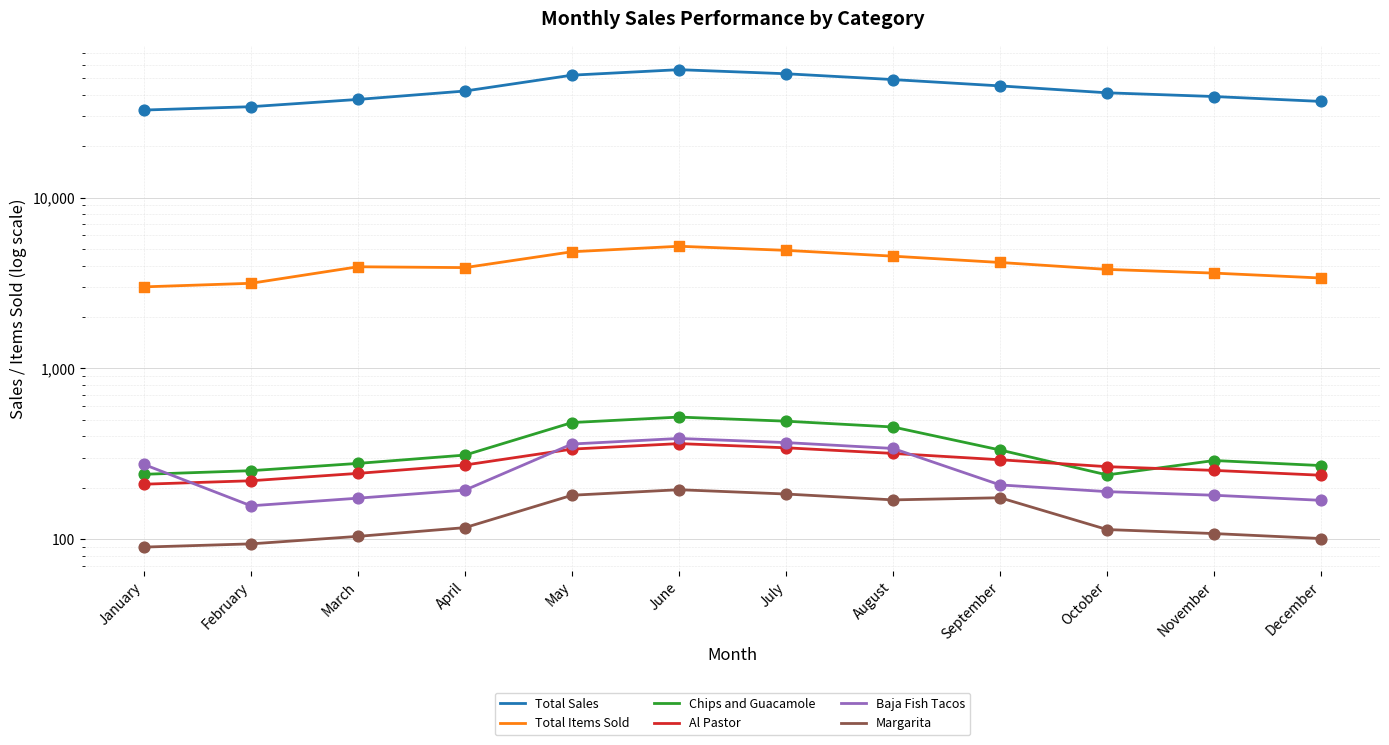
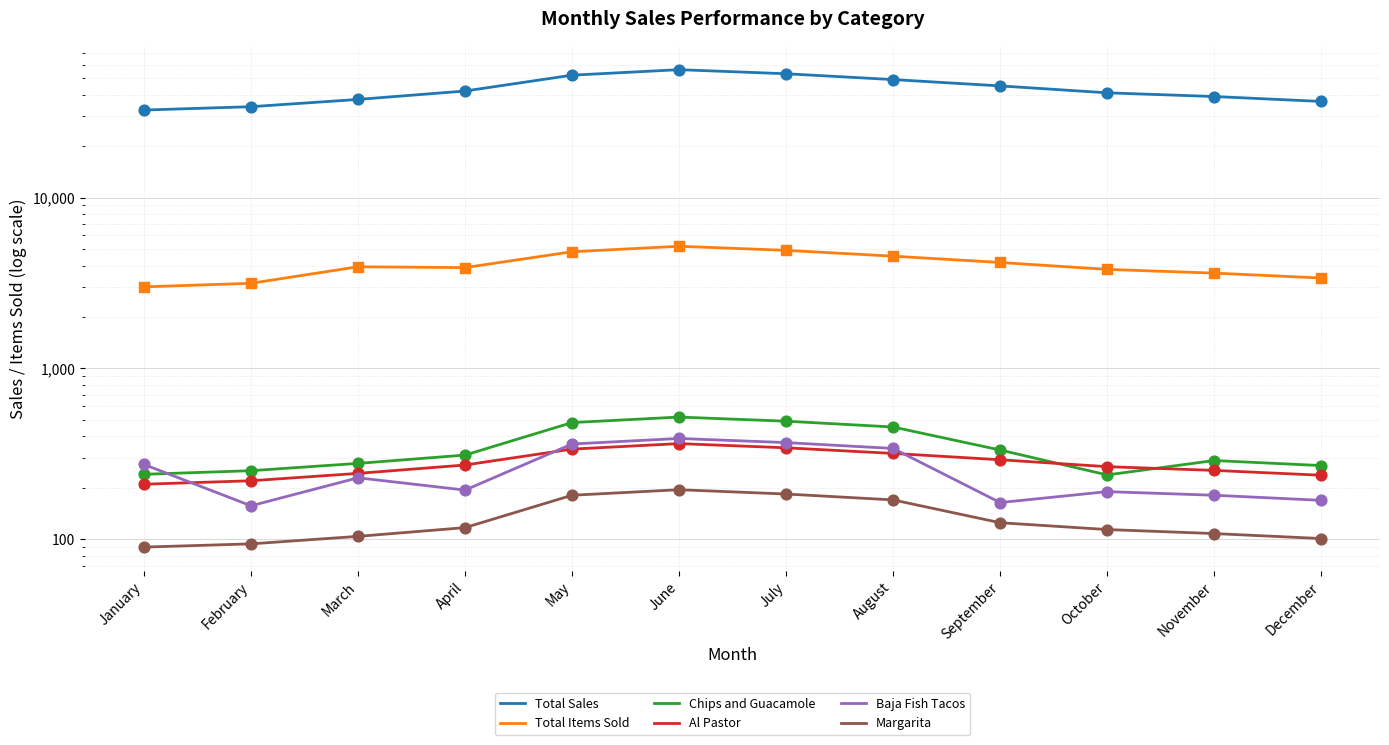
  {
    "Total Sales": {
      "January": "33,000",
      "February": "34,000",
      "March": "38,000",
      "April": "42,000",
      "May": "52,000",
      "June": "56,000",
      "July": "53,000",
      "August": "49,000",
      "September": "45,000",
      "October": "41,000",
      "November": "39,000",
      "December": "37,000"
    },
    "Total Items Sold": {
      "January": "3,000",
      "February": "3,100",
      "March": "3,900",
      "April": "3,900",
      "May": "4,800",
      "June": "5,200",
      "July": "4,900",
      "August": "4,500",
      "September": "4,200",
      "October": "3,800",
      "November": "3,600",
      "December": "3,400"
    },
    "Chips and Guacamole": {
      "January": "240",
      "February": "250",
      "March": "280",
      "April": "310",
      "May": "480",
      "June": "520",
      "July": "490",
      "August": "450",
      "September": "330",
      "October": "240",
      "November": "290",
      "December": "270"
    },
    "Al Pastor": {
      "January": "210",
      "February": "220",
      "March": "240",
      "April": "270",
      "May": "340",
      "June": "360",
      "July": "340",
      "August": "320",
      "September": "290",
      "October": "270",
      "November": "250",
      "December": "240"
    },
    "Baja Fish Tacos": {
      "January": "270",
      "February": "160",
-     "March": "170",
+     "March": "230",
      "April": "190",
      "May": "360",
      "June": "390",
      "July": "370",
      "August": "340",
-     "September": "210",
+     "September": "160",
      "October": "190",
      "November": "180",
      "December": "170"
    },
    "Margarita": {
      "January": "90",
      "February": "90",
      "March": "100",
      "April": "120",
      "May": "180",
      "June": "200",
      "July": "180",
      "August": "170",
-     "September": "180",
+     "September": "130",
      "October": "110",
      "November": "110",
      "December": "100"
    }
  }
